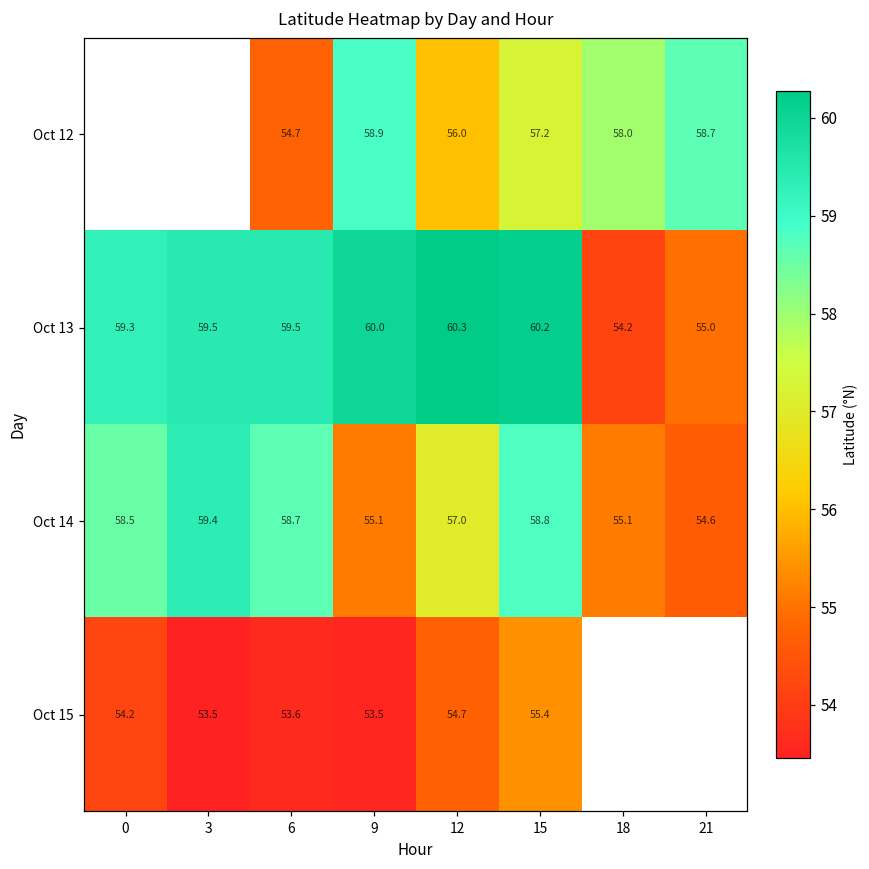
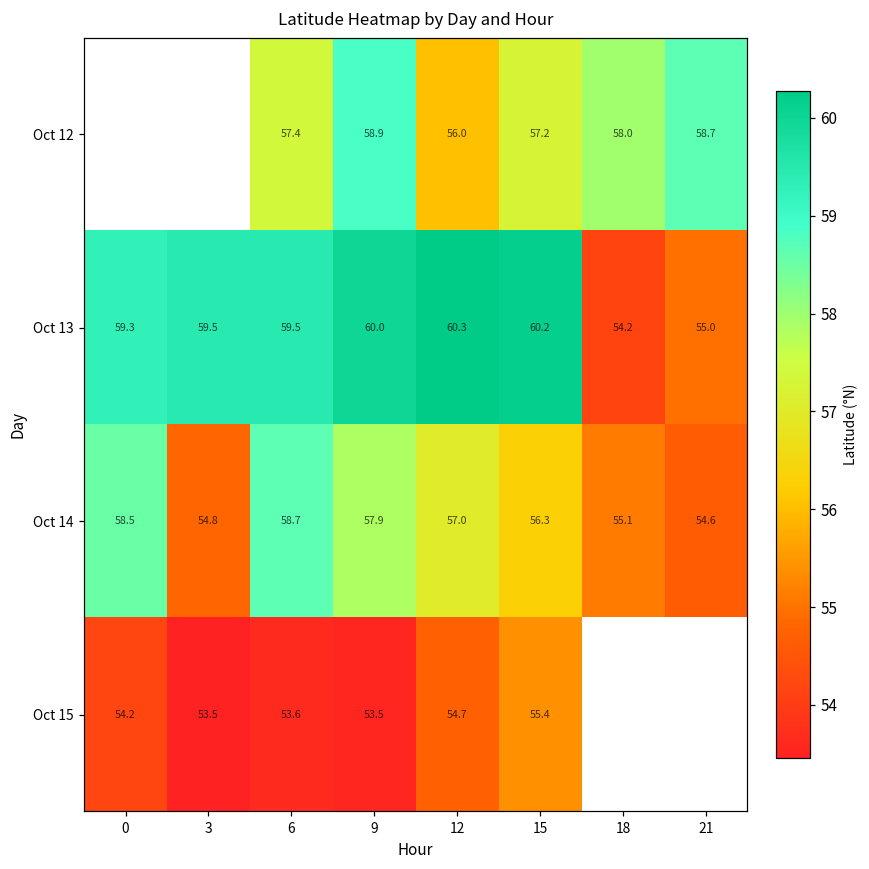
  {
    "Oct 12": {
-     "6": 54.7,
+     "6": 57.4,
      "9": 58.9,
      "12": 56.0,
      "15": 57.2,
      "18": 58.0,
      "21": 58.7
    },
    "Oct 13": {
      "0": 59.3,
      "3": 59.5,
      "6": 59.5,
      "9": 60.0,
      "12": 60.3,
      "15": 60.2,
      "18": 54.2,
      "21": 55.0
    },
    "Oct 14": {
      "0": 58.5,
-     "3": 59.4,
+     "3": 54.8,
      "6": 58.7,
-     "9": 55.1,
+     "9": 57.9,
      "12": 57.0,
-     "15": 58.8,
+     "15": 56.3,
      "18": 55.1,
      "21": 54.6
    },
    "Oct 15": {
      "0": 54.2,
      "3": 53.5,
      "6": 53.6,
      "9": 53.5,
      "12": 54.7,
      "15": 55.4
    }
  }
